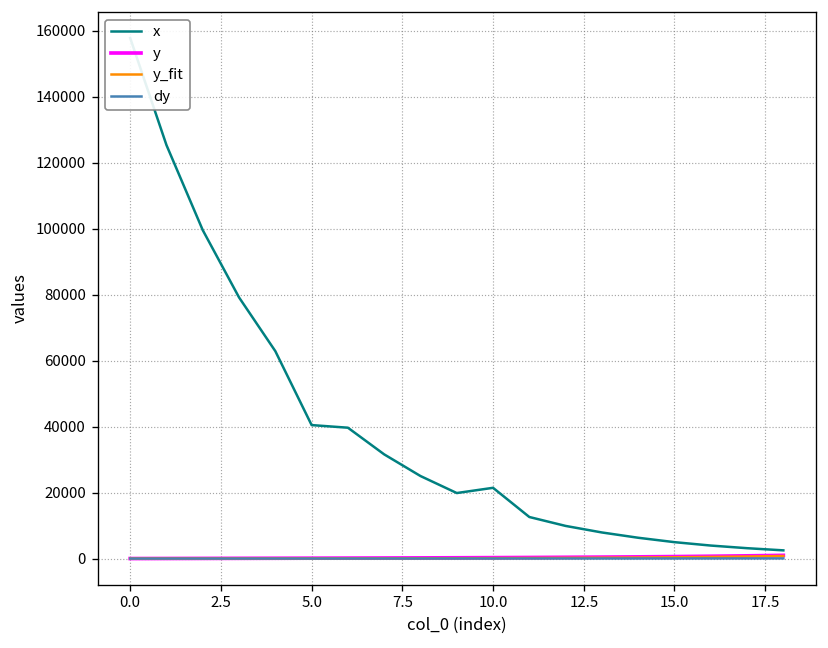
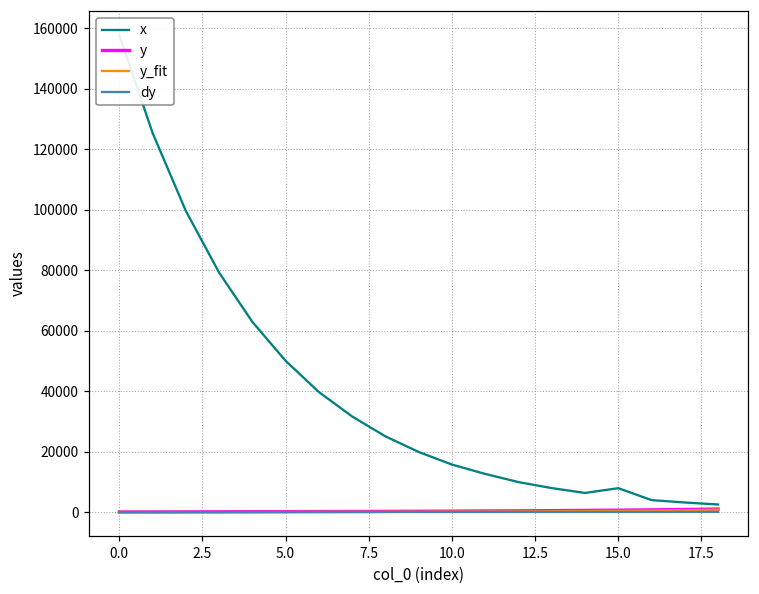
  {
    "x": {
-     "5.0": 40000,
-     "10.0": 21000,
-     "15.0": 5000
+     "5.0": 50000,
+     "10.0": 16000,
+     "15.0": 8000
    }
  }
